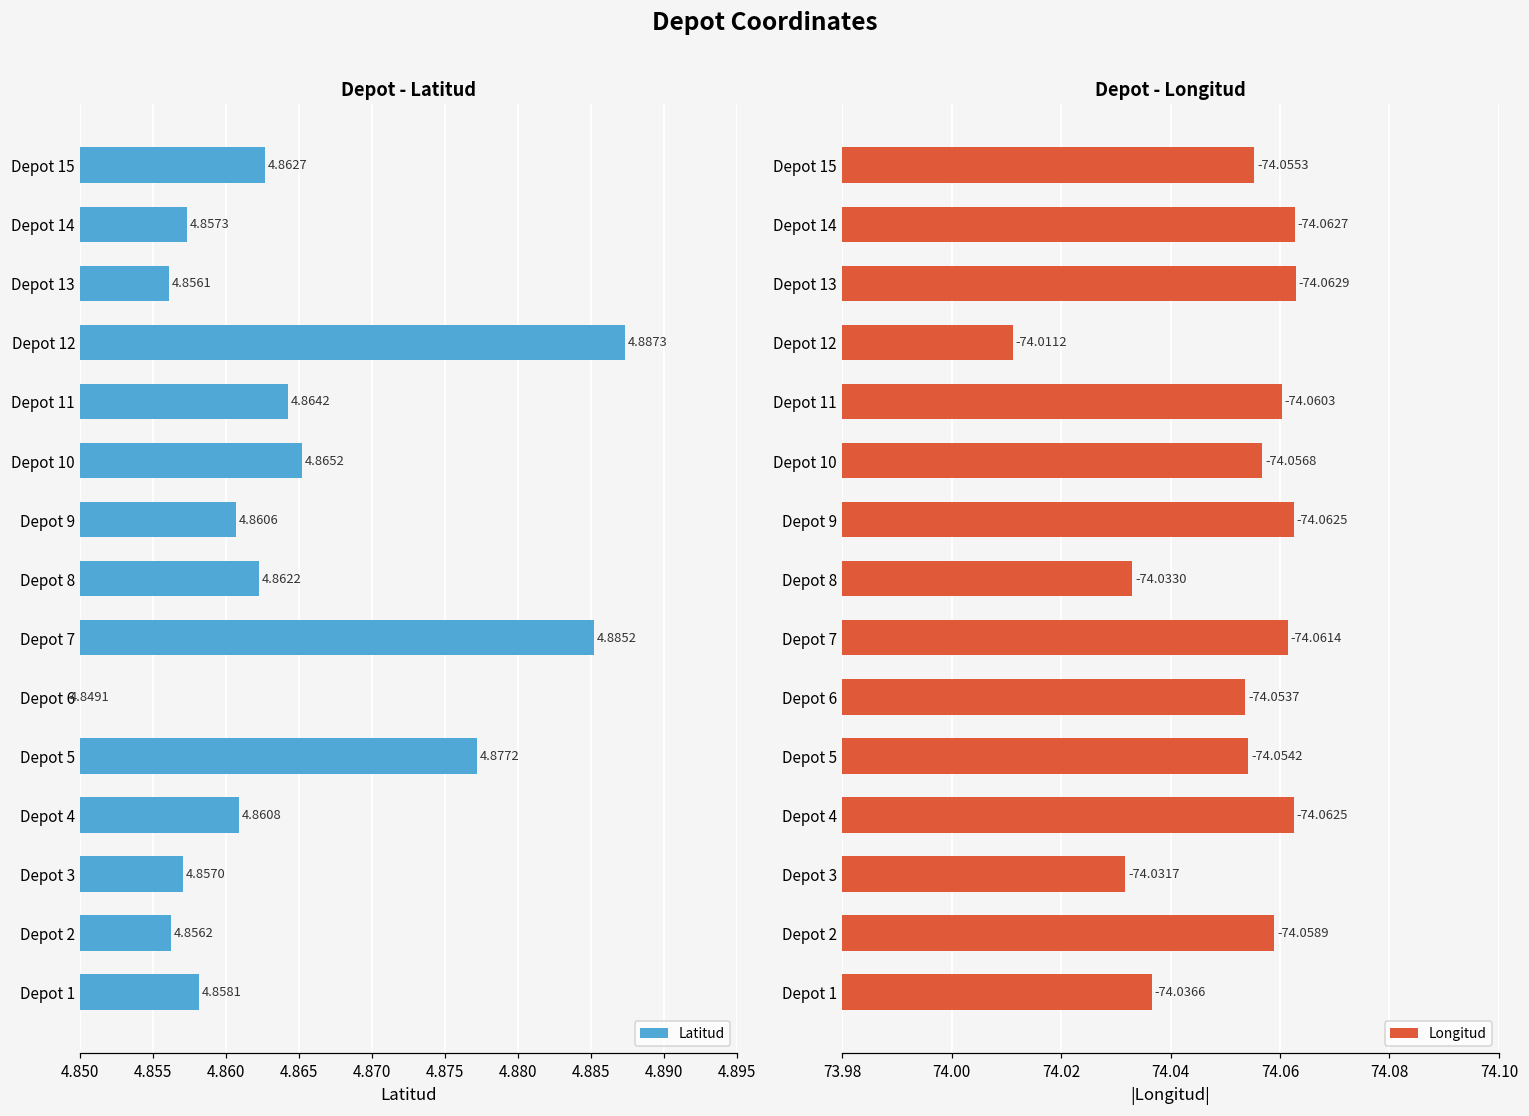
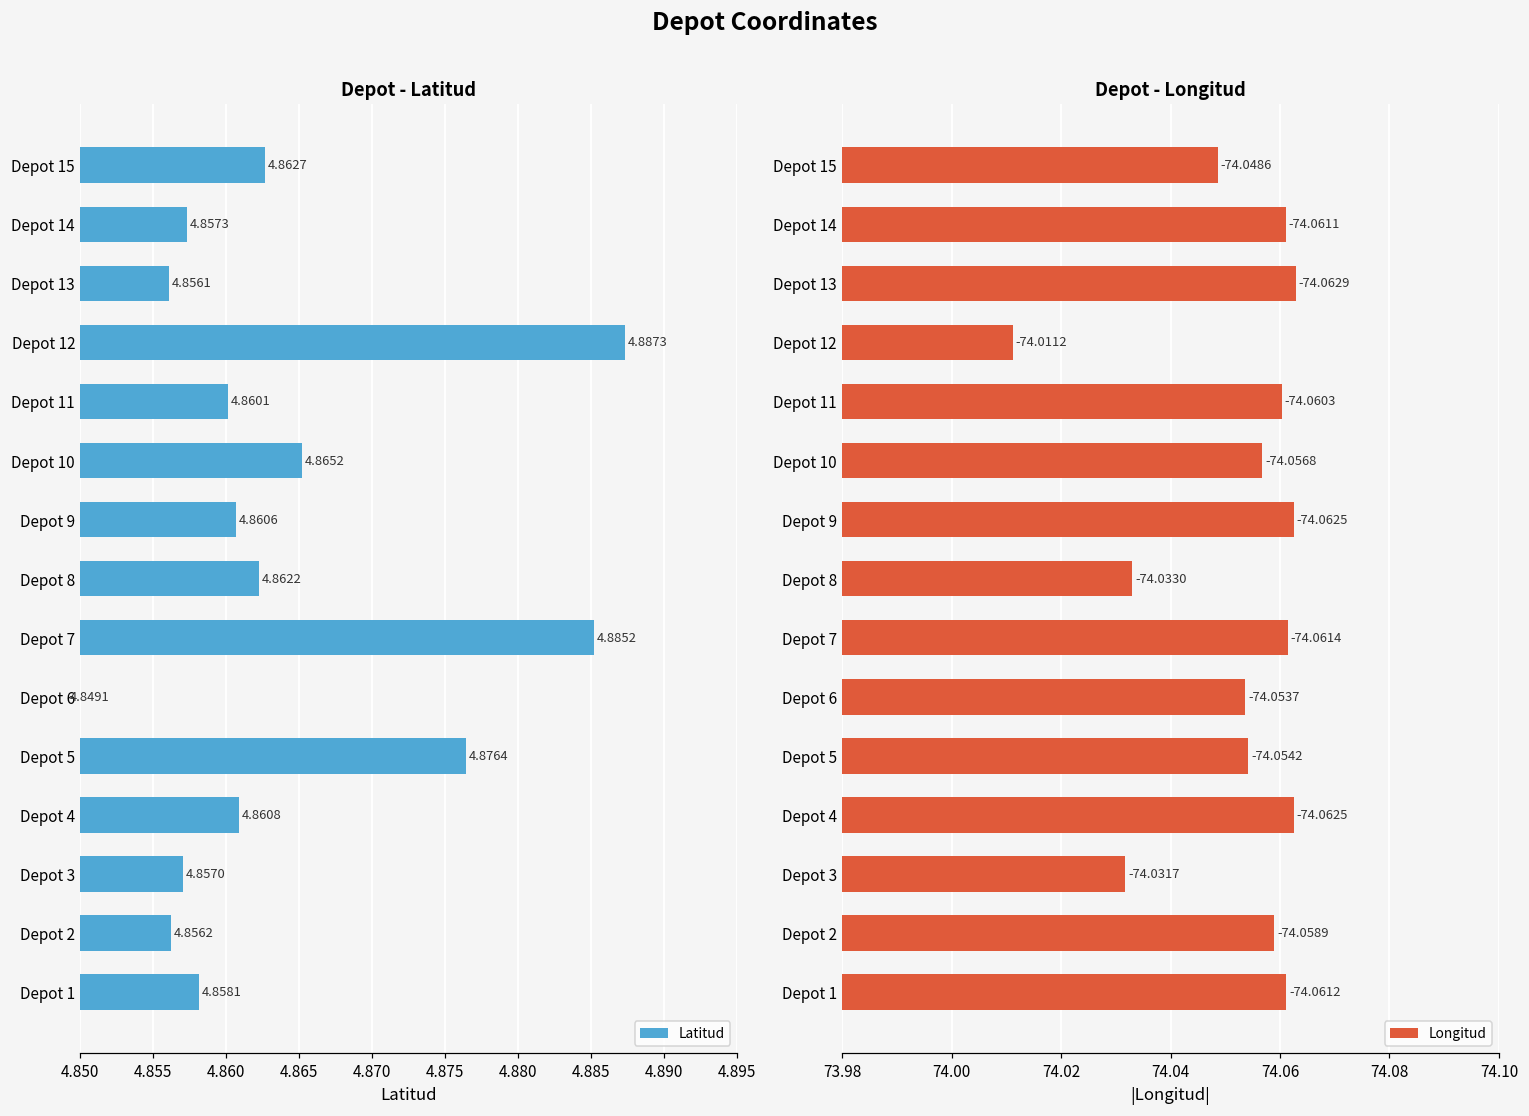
  {
    "Depot - Latitud": {
      "Depot 15": 4.8627,
      "Depot 14": 4.8573,
      "Depot 13": 4.8561,
      "Depot 12": 4.8873,
-     "Depot 11": 4.8642,
+     "Depot 11": 4.8601,
      "Depot 10": 4.8652,
      "Depot 9": 4.8606,
      "Depot 8": 4.8622,
      "Depot 7": 4.8852,
-     "Depot 5": 4.8772,
+     "Depot 5": 4.8764,
      "Depot 4": 4.8608,
      "Depot 3": 4.8570,
      "Depot 2": 4.8562,
      "Depot 1": 4.8581
    },
    "Depot - Longitud": {
-     "Depot 15": -74.0553,
-     "Depot 14": -74.0627,
-     "Depot 1": -74.0366
+     "Depot 15": -74.0486,
+     "Depot 14": -74.0611,
+     "Depot 1": -74.0612
    }
  }
